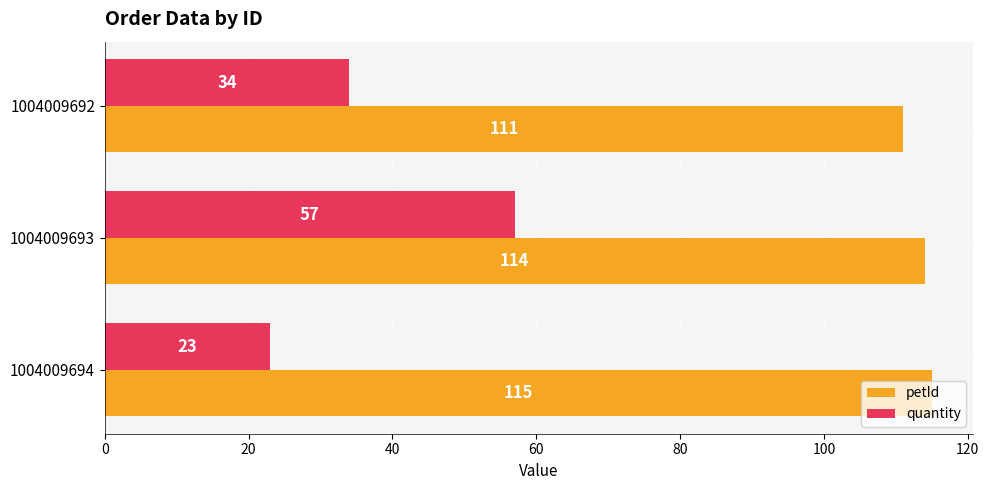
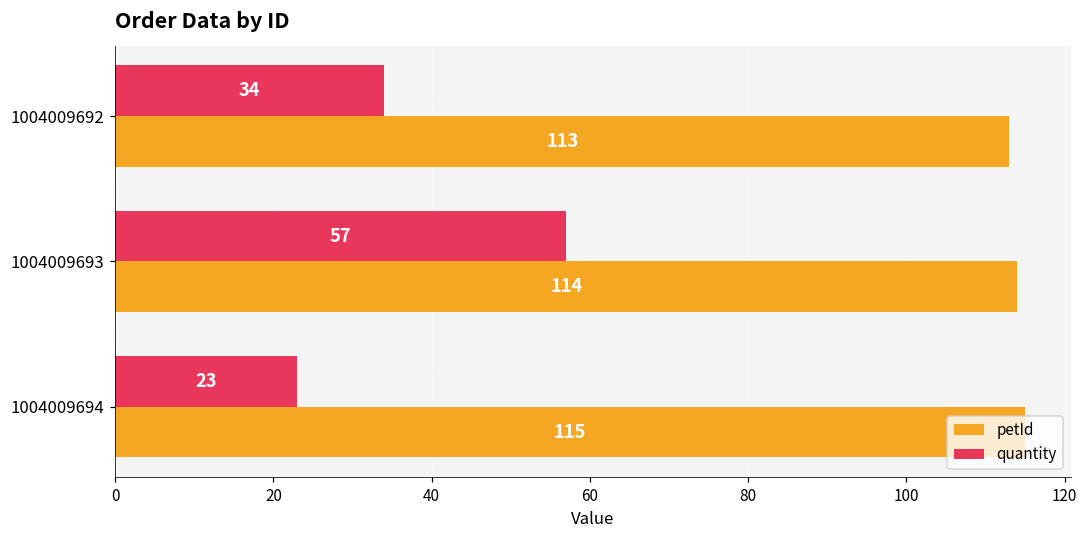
  {
    "petId": {
-     "1004009692": 111,
+     "1004009692": 113,
      "1004009693": 114
    },
    "quantity": {
      "1004009692": 34,
      "1004009693": 57,
      "1004009694": 23
    }
  }
